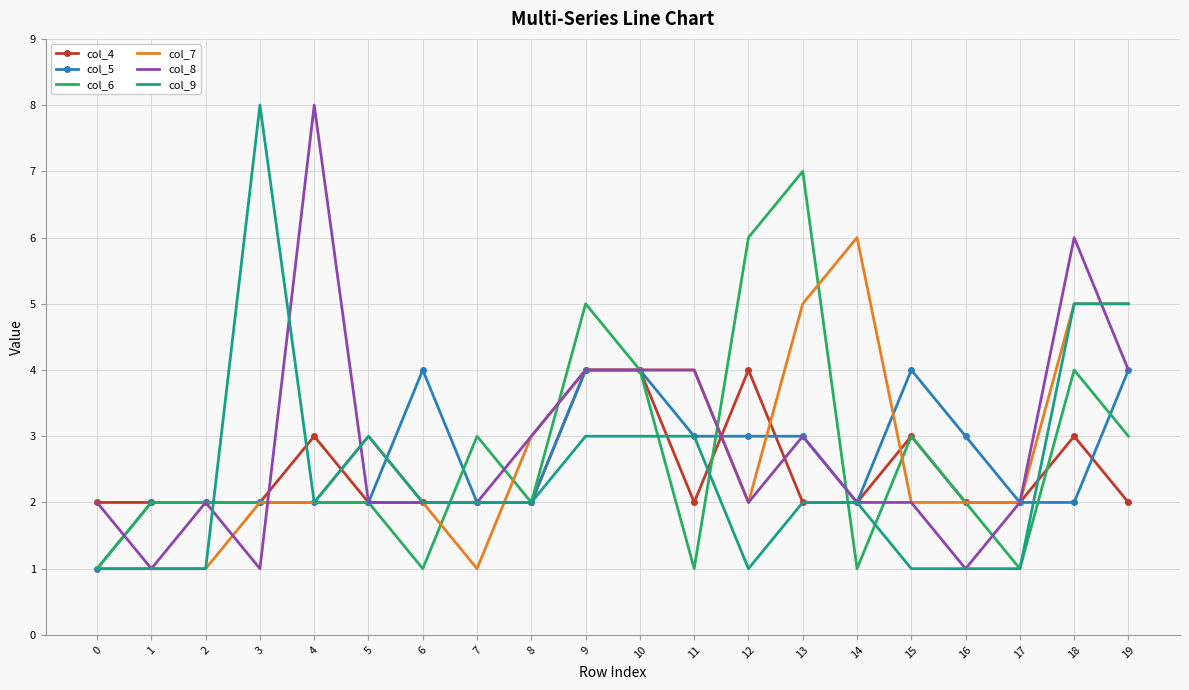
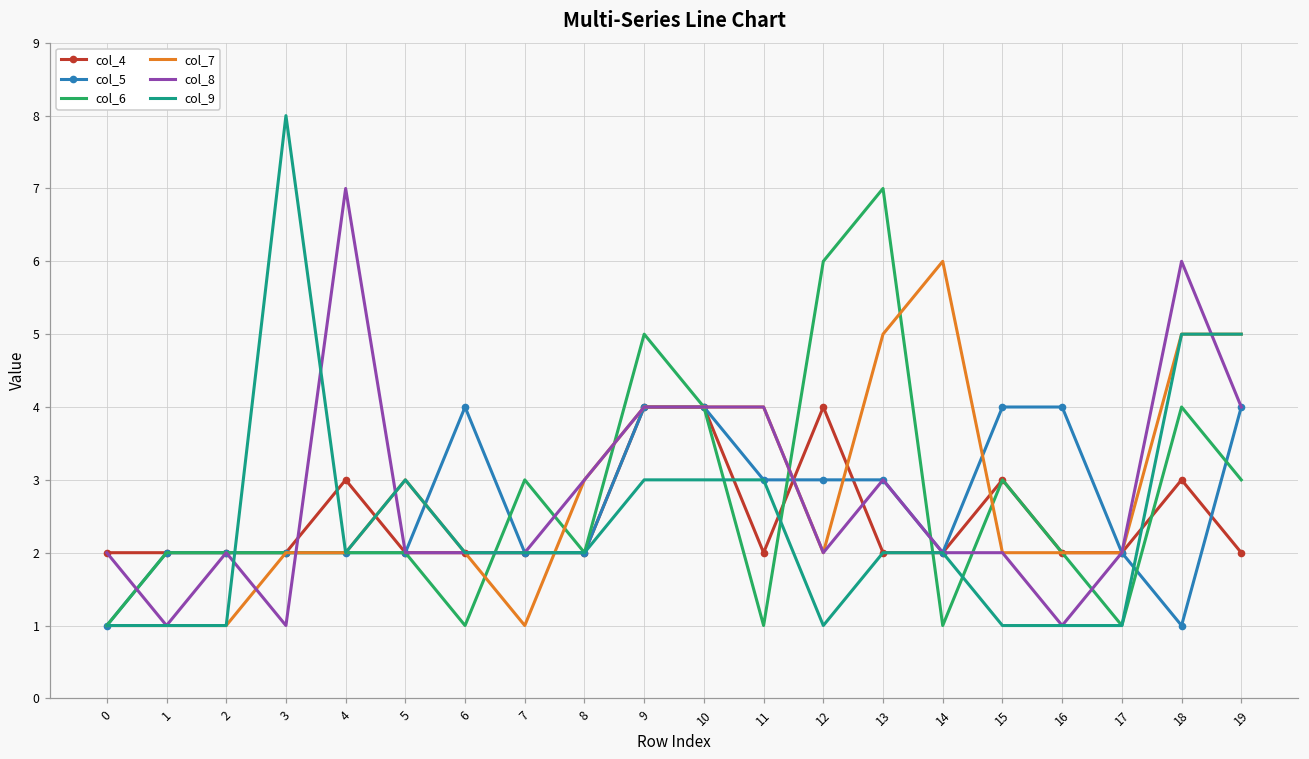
  {
    "col_4": {
      "4": 3,
      "11": 2,
      "12": 4,
      "18": 3,
      "19": 2
    },
    "col_5": {
      "6": 4,
      "12": 3,
      "15": 4,
-     "16": 3,
-     "18": 2
+     "16": 4,
+     "18": 1
    },
    "col_7": {
      "7": 1,
      "13": 5,
      "14": 6
    },
    "col_8": {
      "3": 1,
-     "4": 8,
+     "4": 7,
      "18": 6
    }
  }
